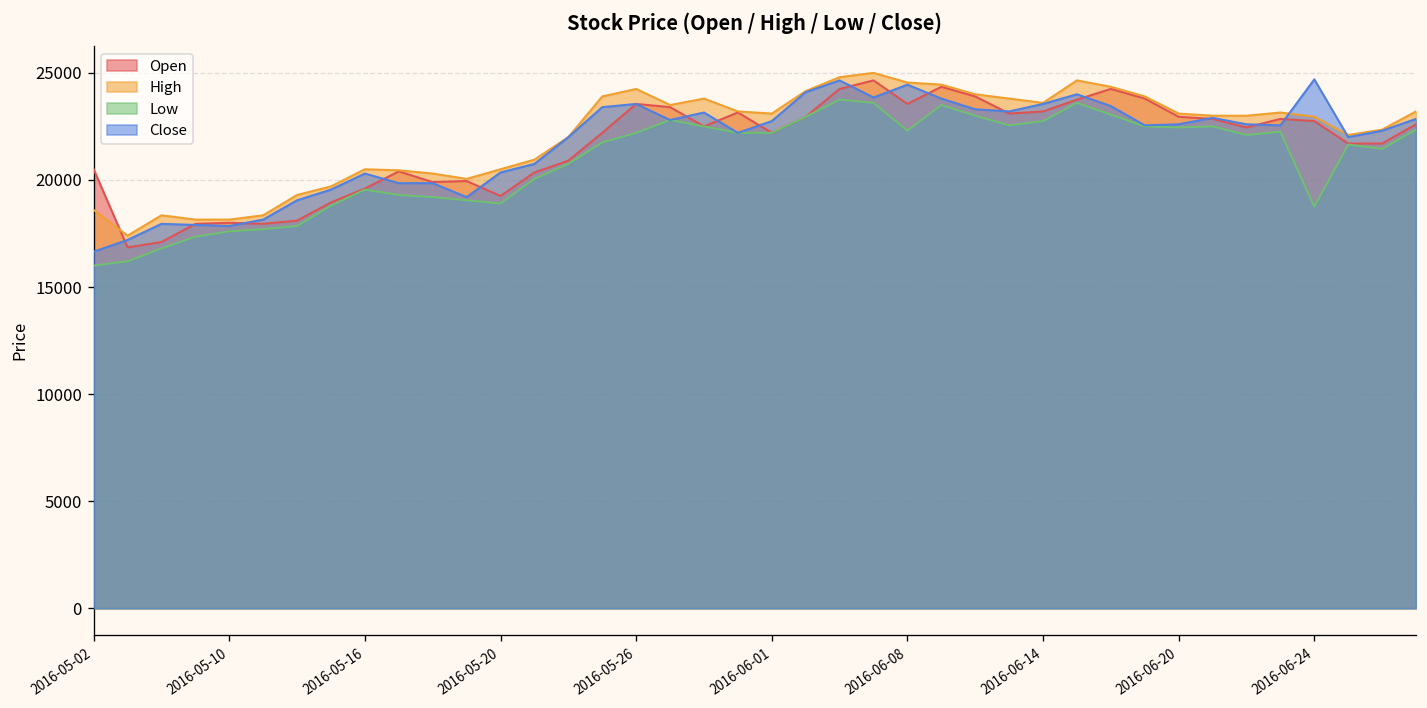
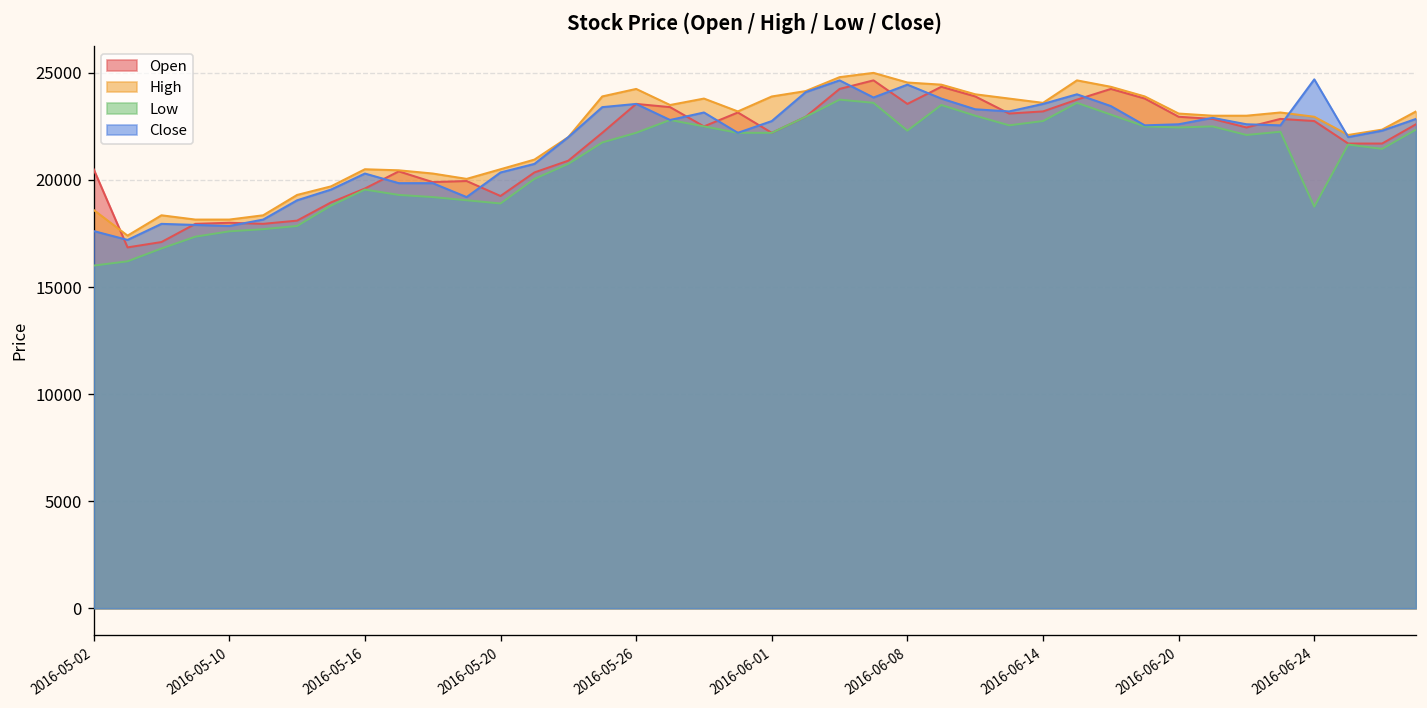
  {
    "Open": {
      "2016-05-02": 20500,
      "2016-05-10": 18000,
      "2016-05-20": 19300,
      "2016-06-08": 23600,
      "2016-06-14": 23200,
      "2016-06-20": 23000,
      "2016-06-24": 22800
    },
    "High": {
      "2016-05-02": 18600,
      "2016-05-10": 18200,
      "2016-05-16": 20500,
      "2016-05-20": 20500,
      "2016-05-26": 24300,
-     "2016-06-01": 23100,
+     "2016-06-01": 23900,
      "2016-06-20": 23100,
      "2016-06-24": 23000
    },
    "Low": {
      "2016-05-02": 16000,
      "2016-05-10": 17600,
      "2016-05-20": 18900,
      "2016-05-26": 22200,
      "2016-06-08": 22300,
      "2016-06-14": 22800,
      "2016-06-20": 22500,
      "2016-06-24": 18800
    },
    "Close": {
-     "2016-05-02": 16700,
+     "2016-05-02": 17600,
      "2016-05-10": 17900,
      "2016-05-16": 20300,
      "2016-05-20": 20400,
      "2016-06-01": 22800,
      "2016-06-20": 22600,
      "2016-06-24": 24700
    }
  }
